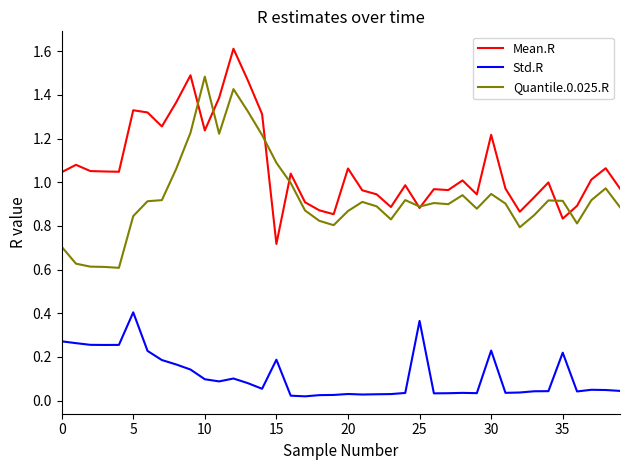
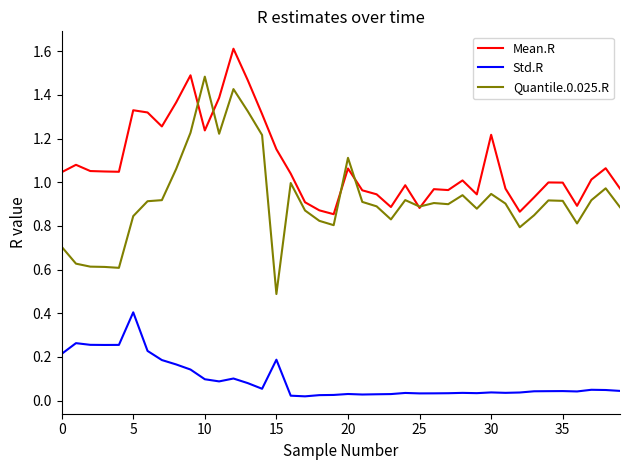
  {
    "Mean.R": {
      "0": 1.05,
      "5": 1.33,
      "10": 1.24,
-     "15": 0.72,
+     "15": 1.15,
      "20": 1.06,
      "30": 1.22,
-     "35": 0.83
+     "35": 1.00
    },
    "Std.R": {
-     "0": 0.27,
+     "0": 0.21,
      "5": 0.40,
      "10": 0.10,
      "15": 0.19,
      "20": 0.03,
-     "25": 0.36,
-     "30": 0.23,
-     "35": 0.22
+     "25": 0.03,
+     "30": 0.04,
+     "35": 0.04
    },
    "Quantile.0.025.R": {
      "0": 0.70,
      "5": 0.84,
      "10": 1.48,
-     "15": 1.09,
-     "20": 0.87,
+     "15": 0.49,
+     "20": 1.11,
      "30": 0.95,
      "35": 0.91
    }
  }
